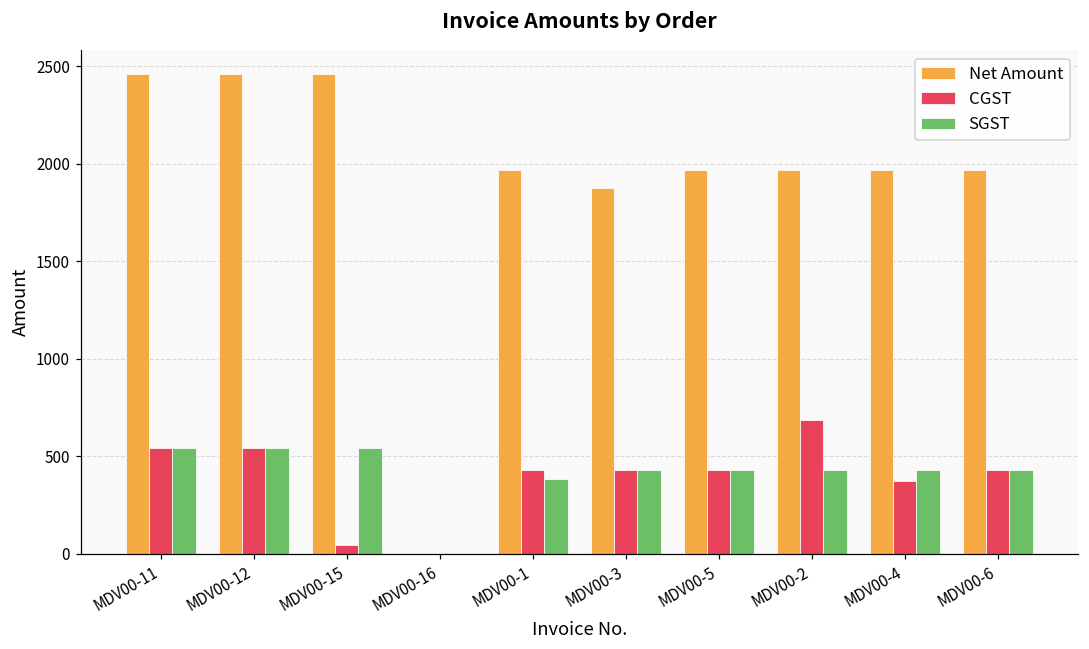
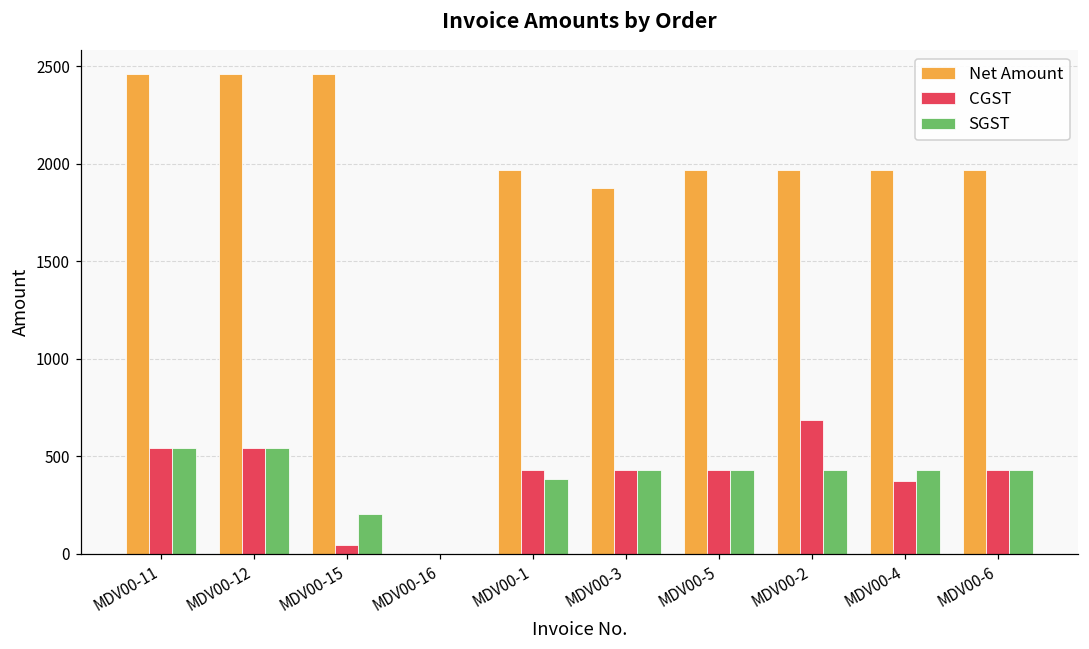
  {
    "Net Amount": {
      "MDV00-11": 2460,
      "MDV00-12": 2460,
      "MDV00-15": 2460,
      "MDV00-1": 1970,
      "MDV00-3": 1870,
      "MDV00-5": 1970,
      "MDV00-2": 1970,
      "MDV00-4": 1970,
      "MDV00-6": 1970
    },
    "CGST": {
      "MDV00-11": 540,
      "MDV00-12": 540,
      "MDV00-15": 50,
      "MDV00-1": 430,
      "MDV00-3": 430,
      "MDV00-5": 430,
      "MDV00-2": 690,
      "MDV00-4": 370,
      "MDV00-6": 430
    },
    "SGST": {
      "MDV00-11": 540,
      "MDV00-12": 540,
-     "MDV00-15": 540,
+     "MDV00-15": 200,
      "MDV00-1": 390,
      "MDV00-3": 430,
      "MDV00-5": 430,
      "MDV00-2": 430,
      "MDV00-4": 430,
      "MDV00-6": 430
    }
  }
